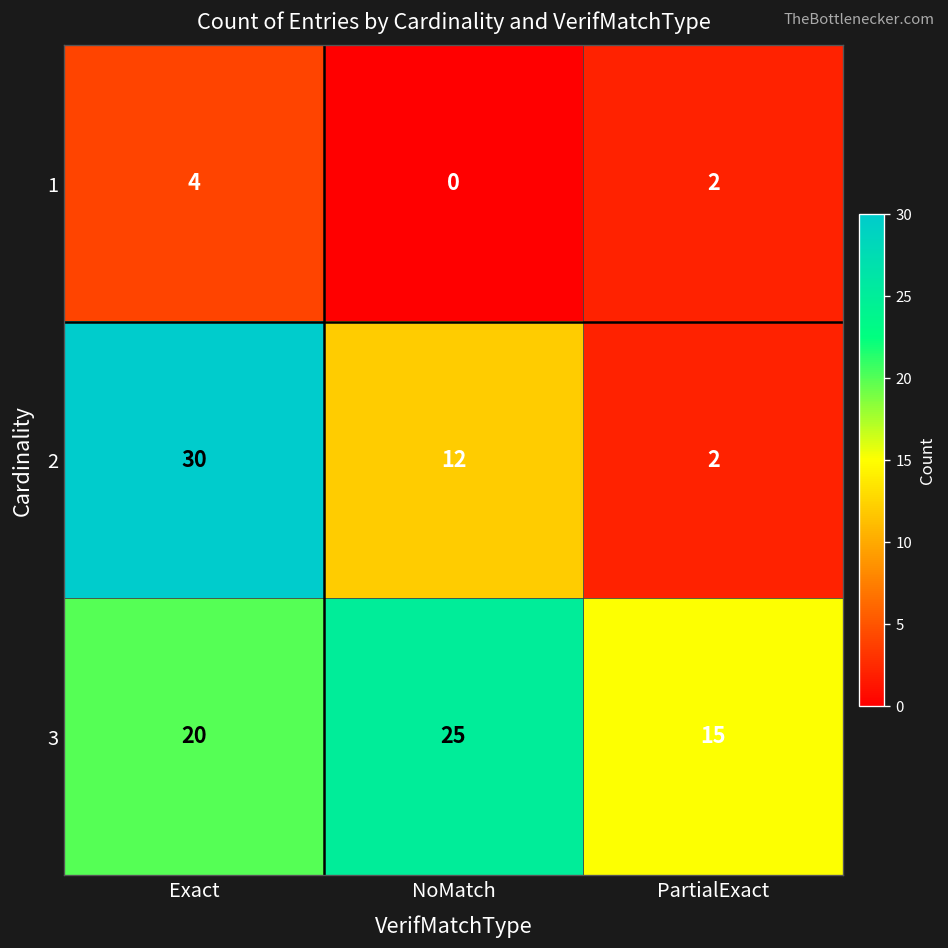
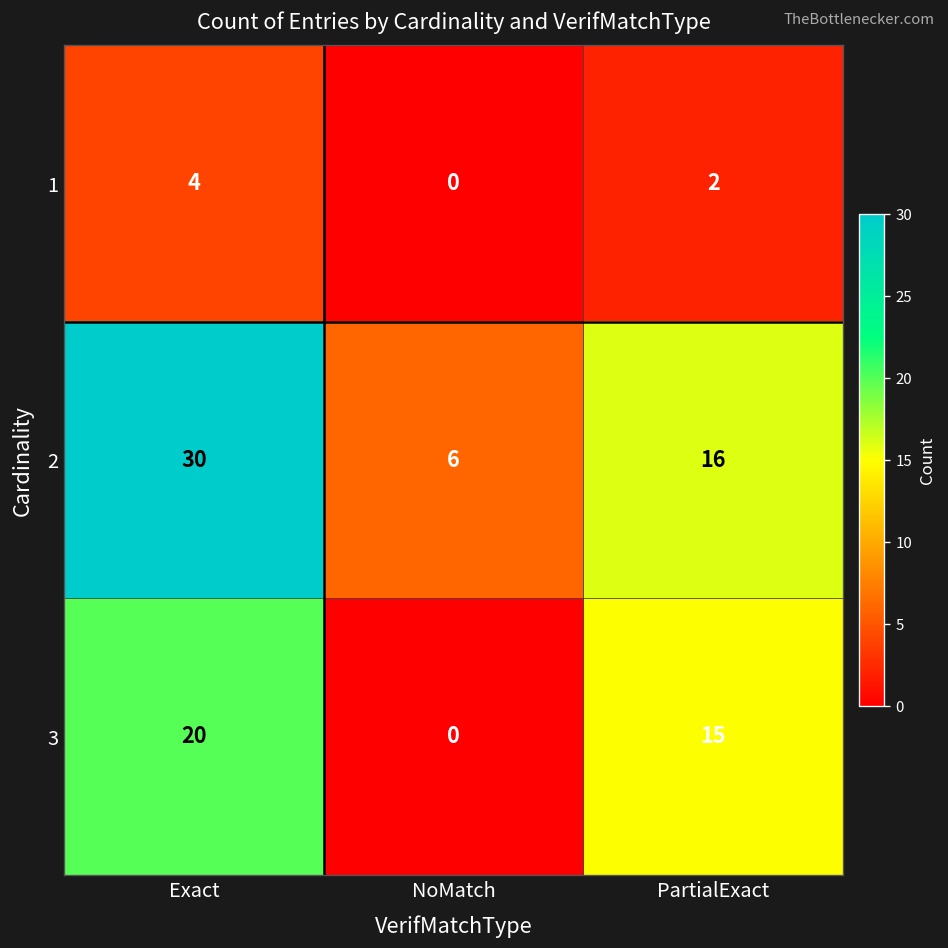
  {
    "1": {
      "Exact": 4,
      "NoMatch": 0,
      "PartialExact": 2
    },
    "2": {
      "Exact": 30,
-     "NoMatch": 12,
-     "PartialExact": 2
+     "NoMatch": 6,
+     "PartialExact": 16
    },
    "3": {
      "Exact": 20,
-     "NoMatch": 25,
+     "NoMatch": 0,
      "PartialExact": 15
    }
  }
